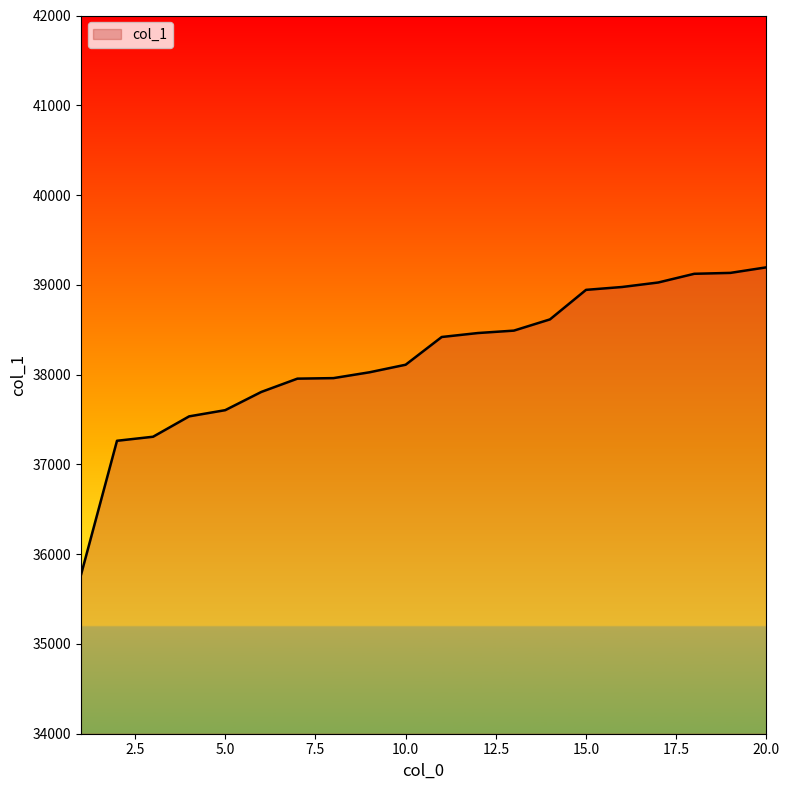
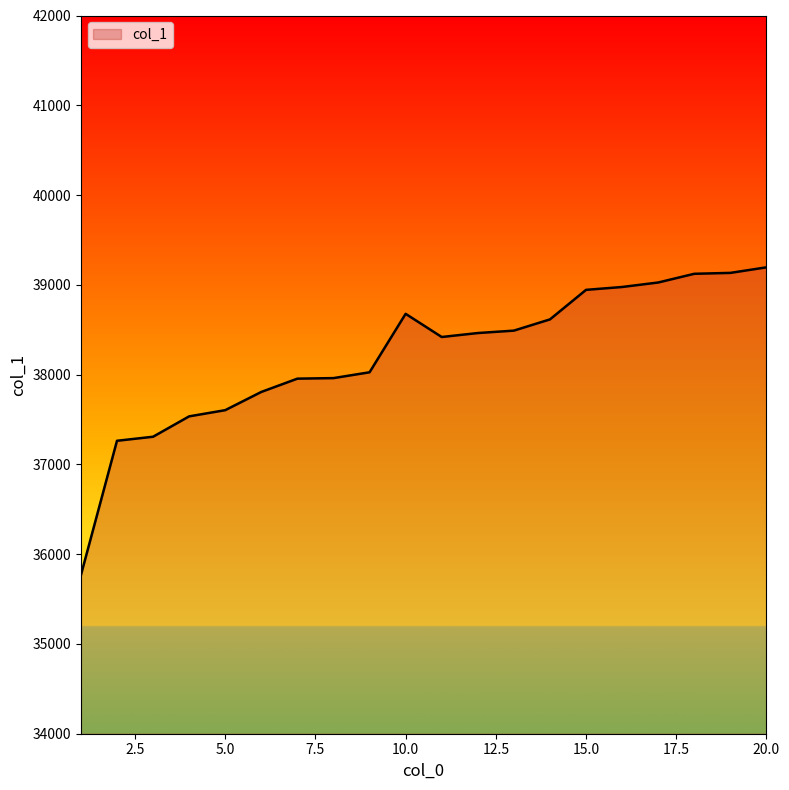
  {
    "5.0": 37600,
-   "10.0": 38100,
+   "10.0": 38700,
    "15.0": 38900,
    "20.0": 39200
  }
